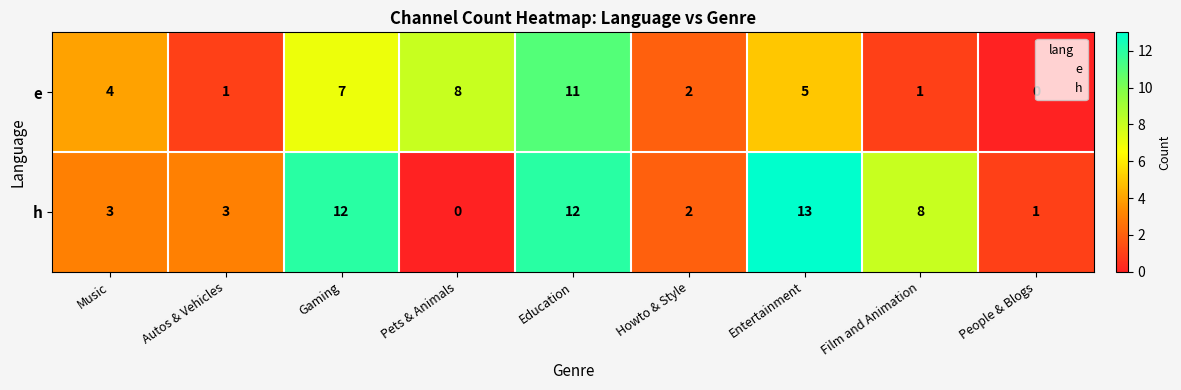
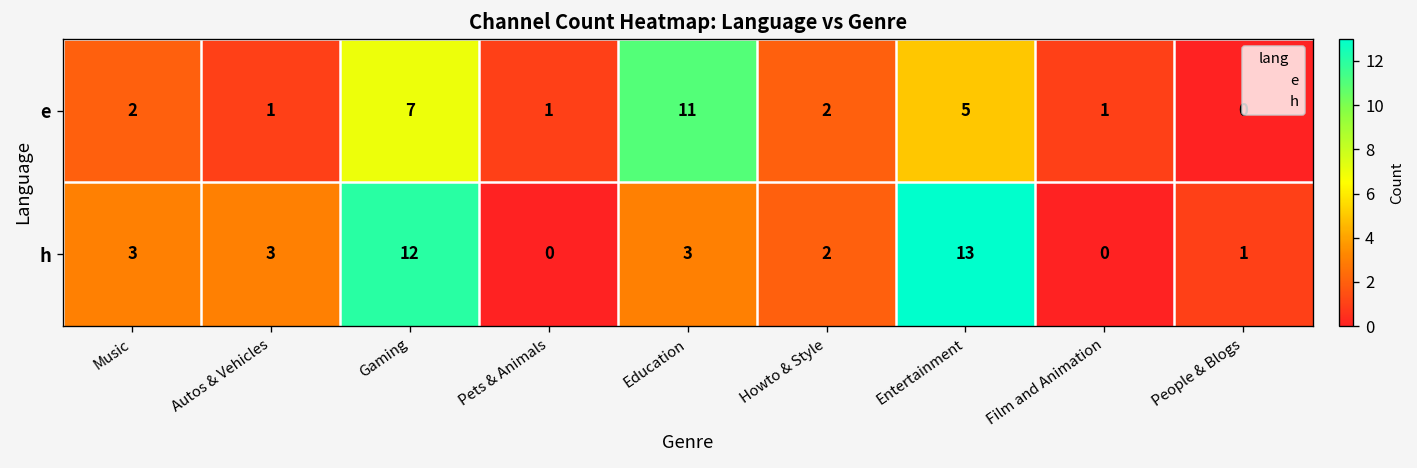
  {
    "e": {
-     "Music": 4,
+     "Music": 2,
      "Autos & Vehicles": 1,
      "Gaming": 7,
-     "Pets & Animals": 8,
+     "Pets & Animals": 1,
      "Education": 11,
      "Howto & Style": 2,
      "Entertainment": 5,
      "Film and Animation": 1
    },
    "h": {
      "Music": 3,
      "Autos & Vehicles": 3,
      "Gaming": 12,
      "Pets & Animals": 0,
-     "Education": 12,
+     "Education": 3,
      "Howto & Style": 2,
      "Entertainment": 13,
-     "Film and Animation": 8,
+     "Film and Animation": 0,
      "People & Blogs": 1
    }
  }
